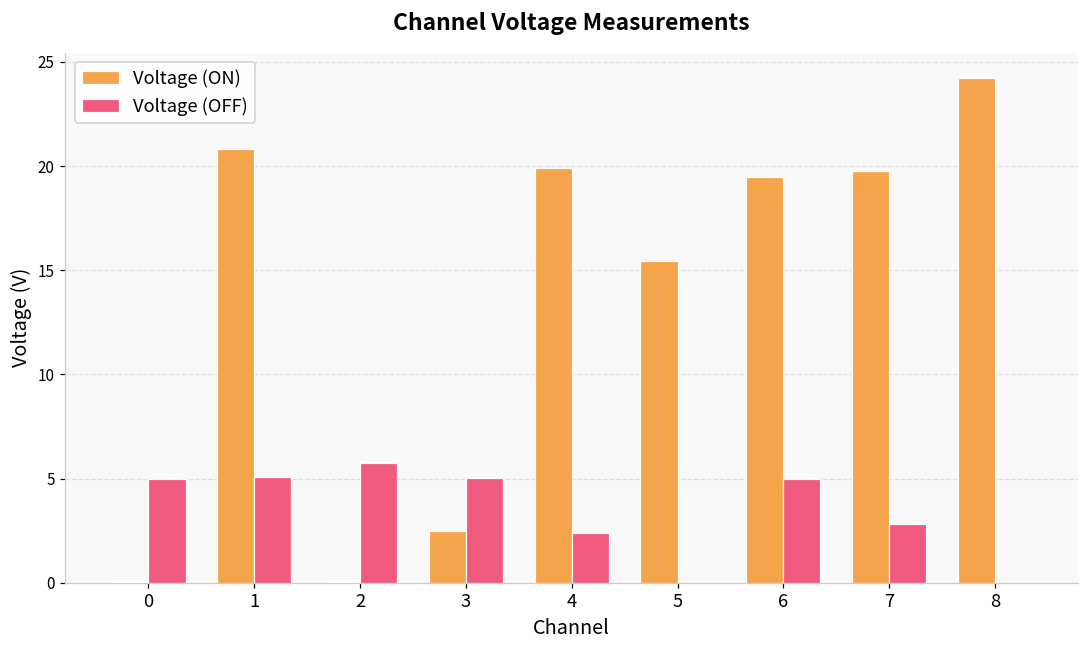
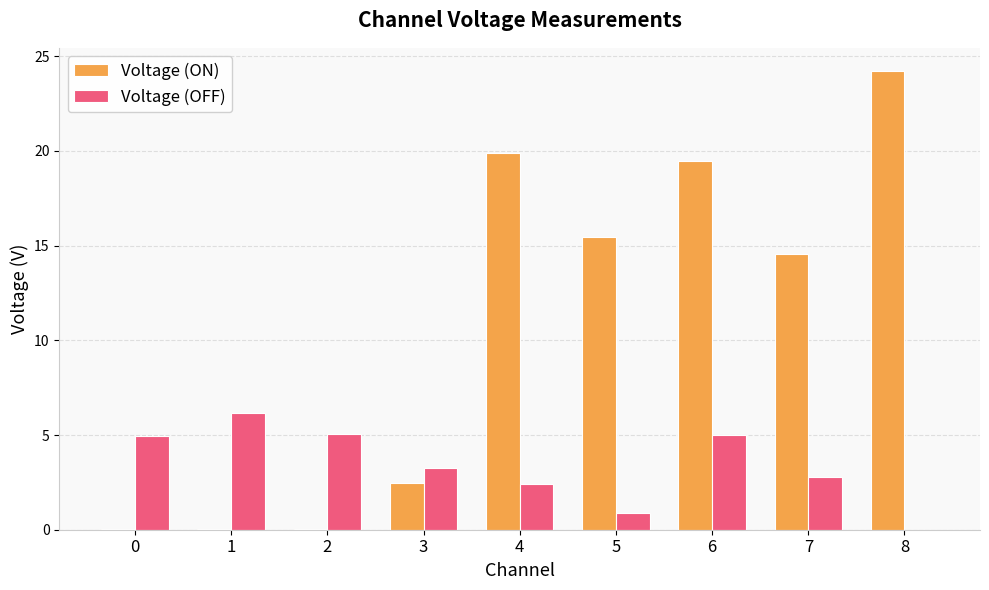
  {
    "Voltage (ON)": {
-     "1": 20.8,
+     "1": 0.0,
      "3": 2.5,
      "4": 19.9,
      "5": 15.5,
      "6": 19.5,
-     "7": 19.8,
+     "7": 14.5,
      "8": 24.2
    },
    "Voltage (OFF)": {
      "0": 5.0,
-     "1": 5.1,
-     "2": 5.8,
-     "3": 5.0,
+     "1": 6.2,
+     "2": 5.0,
+     "3": 3.2,
      "4": 2.4,
-     "5": 0.0,
+     "5": 0.9,
      "6": 5.0,
      "7": 2.8,
      "8": 0.0
    }
  }
